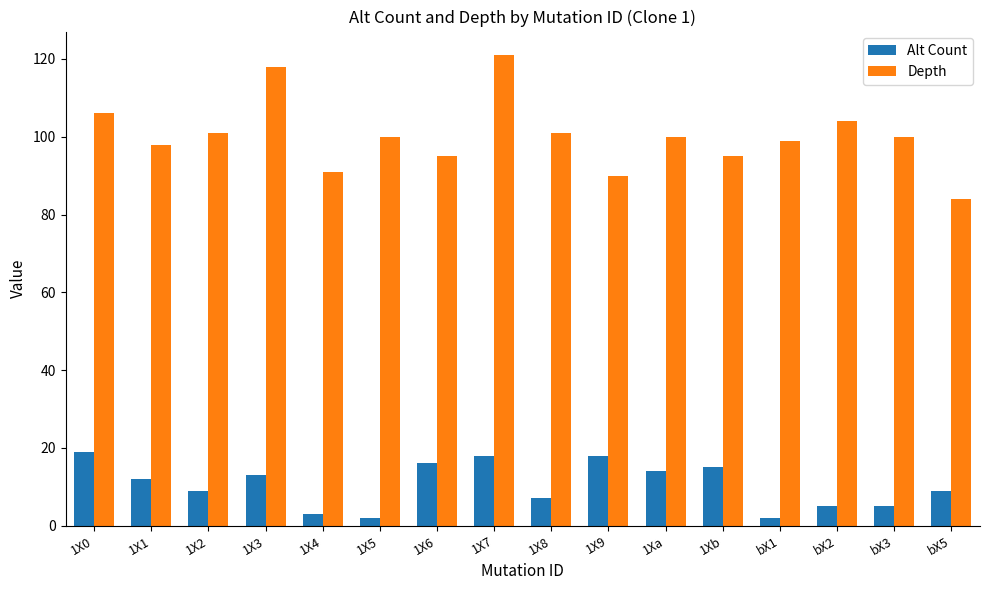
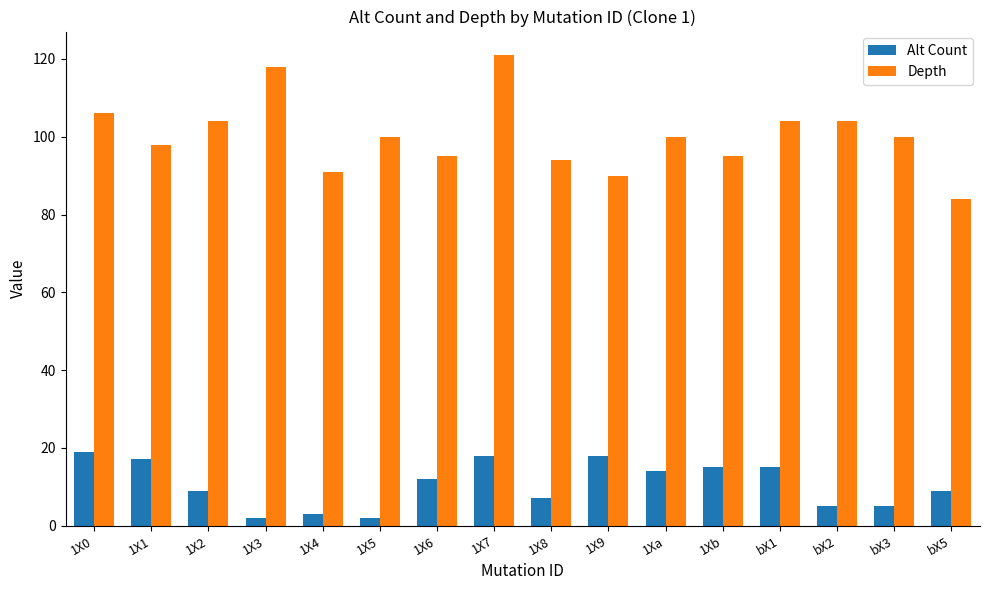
  {
    "Alt Count": {
      "1X0": 19,
-     "1X1": 12,
+     "1X1": 17,
      "1X2": 9,
-     "1X3": 13,
+     "1X3": 2,
      "1X4": 3,
      "1X5": 2,
-     "1X6": 16,
+     "1X6": 12,
      "1X7": 18,
      "1X8": 7,
      "1X9": 18,
      "1Xa": 14,
      "1Xb": 15,
-     "bX1": 2,
+     "bX1": 15,
      "bX2": 5,
      "bX3": 5,
      "bX5": 9
    },
    "Depth": {
      "1X0": 106,
      "1X1": 98,
-     "1X2": 101,
+     "1X2": 104,
      "1X3": 118,
      "1X4": 91,
      "1X5": 100,
      "1X6": 95,
      "1X7": 121,
-     "1X8": 101,
+     "1X8": 94,
      "1X9": 90,
      "1Xa": 100,
      "1Xb": 95,
-     "bX1": 99,
+     "bX1": 104,
      "bX2": 104,
      "bX3": 100,
      "bX5": 84
    }
  }
